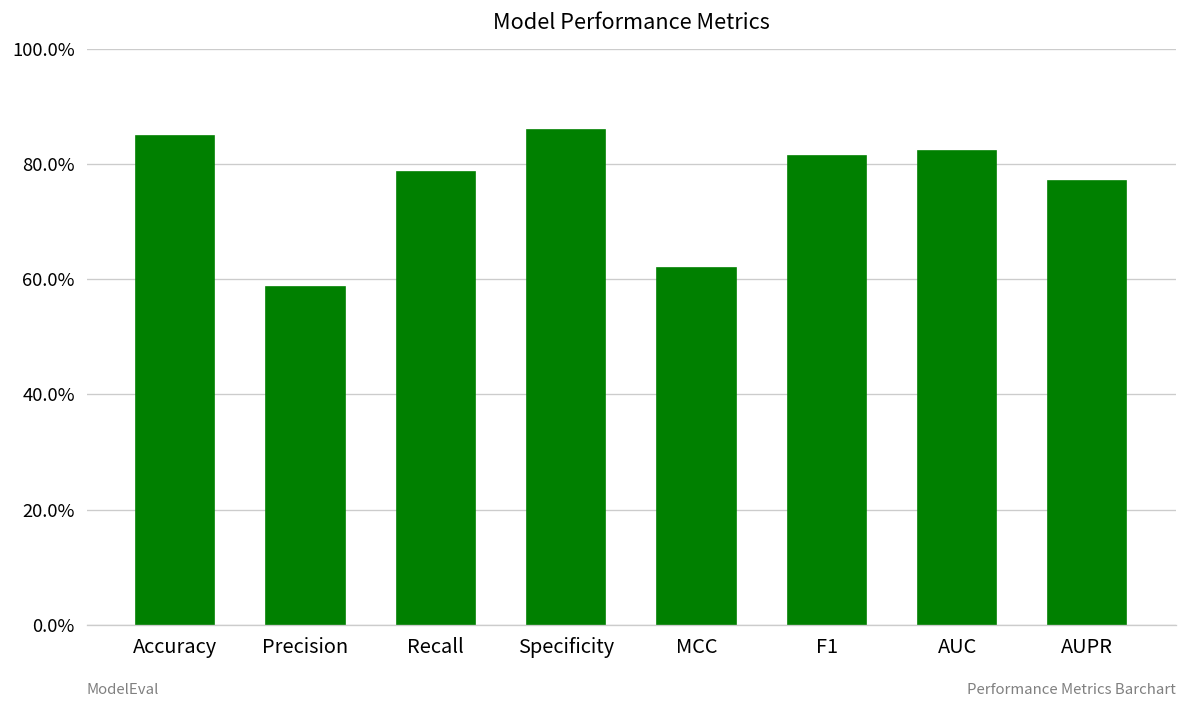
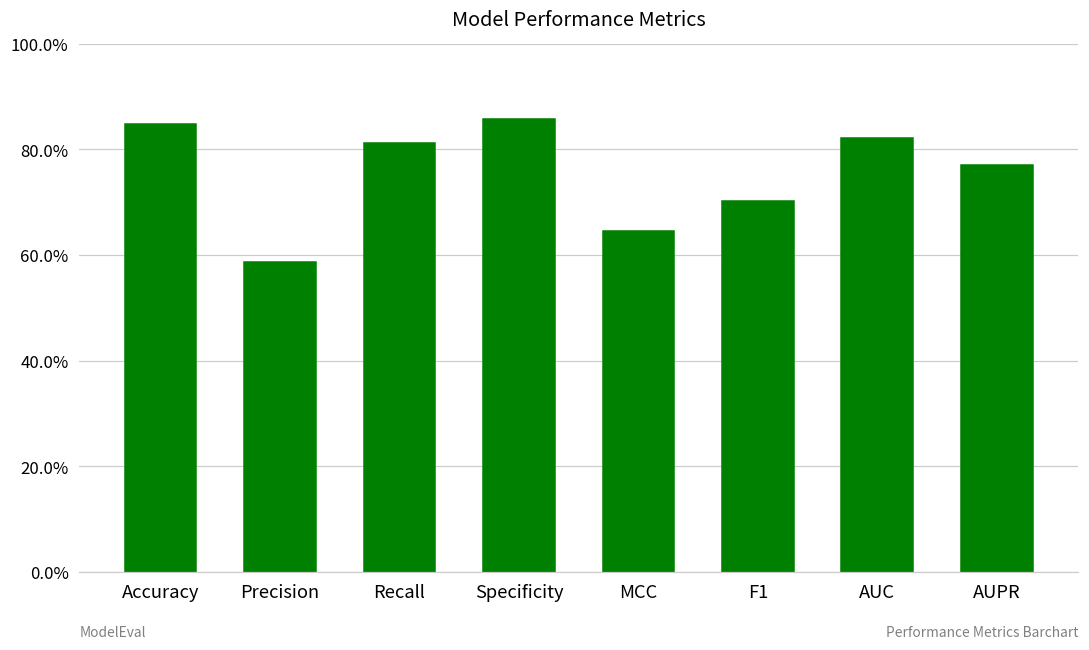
  {
    "Accuracy": "85%",
    "Precision": "59%",
-   "Recall": "79%",
+   "Recall": "81%",
    "Specificity": "86%",
-   "MCC": "62%",
-   "F1": "81%",
+   "MCC": "65%",
+   "F1": "70%",
    "AUC": "82%",
    "AUPR": "77%"
  }
